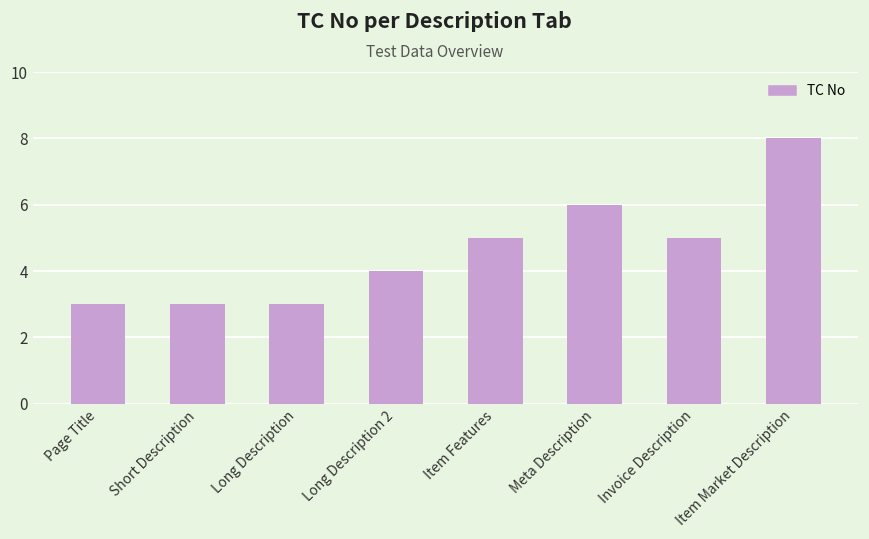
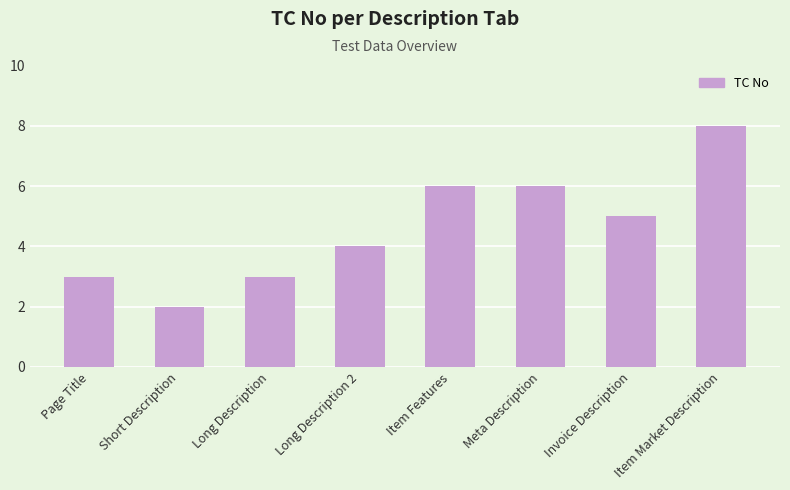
  {
    "Page Title": 3,
-   "Short Description": 3,
+   "Short Description": 2,
    "Long Description": 3,
    "Long Description 2": 4,
-   "Item Features": 5,
+   "Item Features": 6,
    "Meta Description": 6,
    "Invoice Description": 5,
    "Item Market Description": 8
  }
